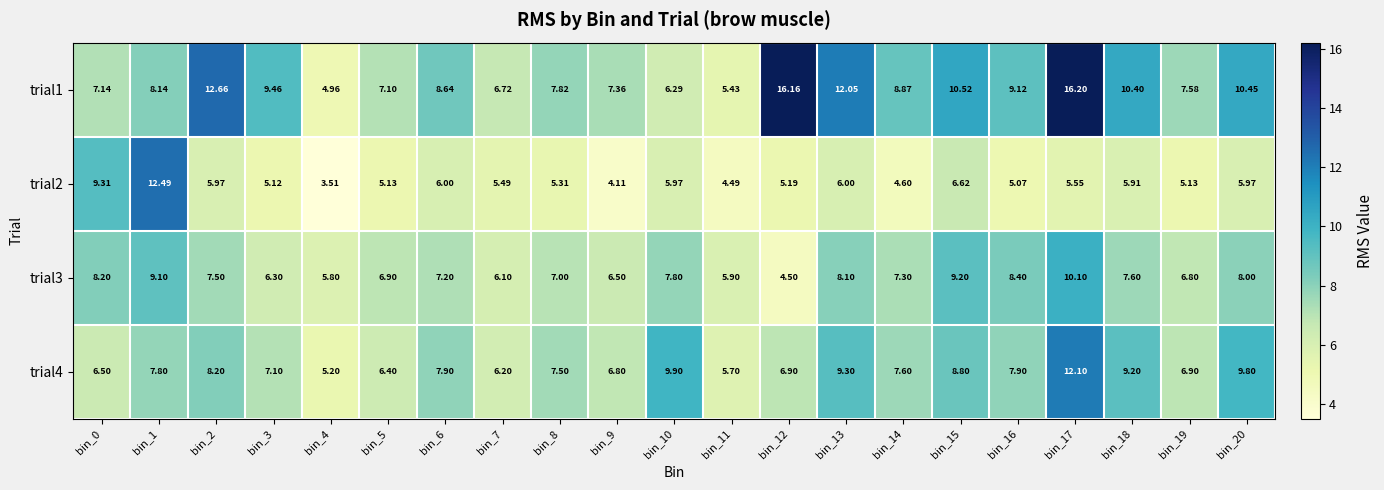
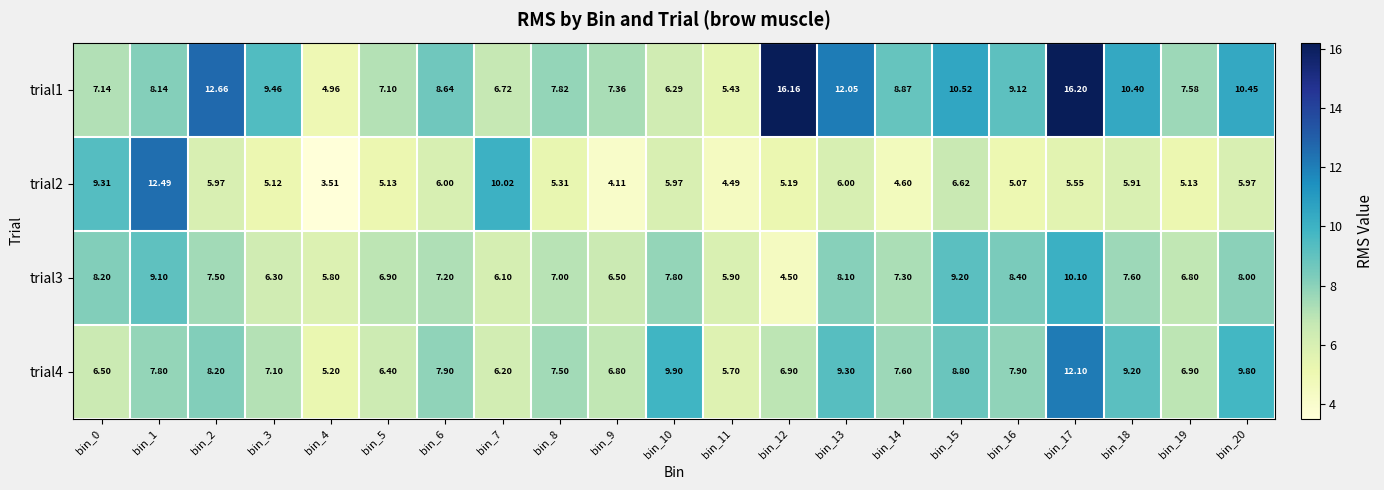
  {
    "trial1": {
      "bin_0": 7.14,
      "bin_1": 8.14,
      "bin_2": 12.66,
      "bin_3": 9.46,
      "bin_4": 4.96,
      "bin_5": 7.10,
      "bin_6": 8.64,
      "bin_7": 6.72,
      "bin_8": 7.82,
      "bin_9": 7.36,
      "bin_10": 6.29,
      "bin_11": 5.43,
      "bin_12": 16.16,
      "bin_13": 12.05,
      "bin_14": 8.87,
      "bin_15": 10.52,
      "bin_16": 9.12,
      "bin_17": 16.20,
      "bin_18": 10.40,
      "bin_19": 7.58,
      "bin_20": 10.45
    },
    "trial2": {
      "bin_0": 9.31,
      "bin_1": 12.49,
      "bin_2": 5.97,
      "bin_3": 5.12,
      "bin_4": 3.51,
      "bin_5": 5.13,
      "bin_6": 6.00,
-     "bin_7": 5.49,
+     "bin_7": 10.02,
      "bin_8": 5.31,
      "bin_9": 4.11,
      "bin_10": 5.97,
      "bin_11": 4.49,
      "bin_12": 5.19,
      "bin_13": 6.00,
      "bin_14": 4.60,
      "bin_15": 6.62,
      "bin_16": 5.07,
      "bin_17": 5.55,
      "bin_18": 5.91,
      "bin_19": 5.13,
      "bin_20": 5.97
    },
    "trial3": {
      "bin_0": 8.20,
      "bin_1": 9.10,
      "bin_2": 7.50,
      "bin_3": 6.30,
      "bin_4": 5.80,
      "bin_5": 6.90,
      "bin_6": 7.20,
      "bin_7": 6.10,
      "bin_8": 7.00,
      "bin_9": 6.50,
      "bin_10": 7.80,
      "bin_11": 5.90,
      "bin_12": 4.50,
      "bin_13": 8.10,
      "bin_14": 7.30,
      "bin_15": 9.20,
      "bin_16": 8.40,
      "bin_17": 10.10,
      "bin_18": 7.60,
      "bin_19": 6.80,
      "bin_20": 8.00
    },
    "trial4": {
      "bin_0": 6.50,
      "bin_1": 7.80,
      "bin_2": 8.20,
      "bin_3": 7.10,
      "bin_4": 5.20,
      "bin_5": 6.40,
      "bin_6": 7.90,
      "bin_7": 6.20,
      "bin_8": 7.50,
      "bin_9": 6.80,
      "bin_10": 9.90,
      "bin_11": 5.70,
      "bin_12": 6.90,
      "bin_13": 9.30,
      "bin_14": 7.60,
      "bin_15": 8.80,
      "bin_16": 7.90,
      "bin_17": 12.10,
      "bin_18": 9.20,
      "bin_19": 6.90,
      "bin_20": 9.80
    }
  }
